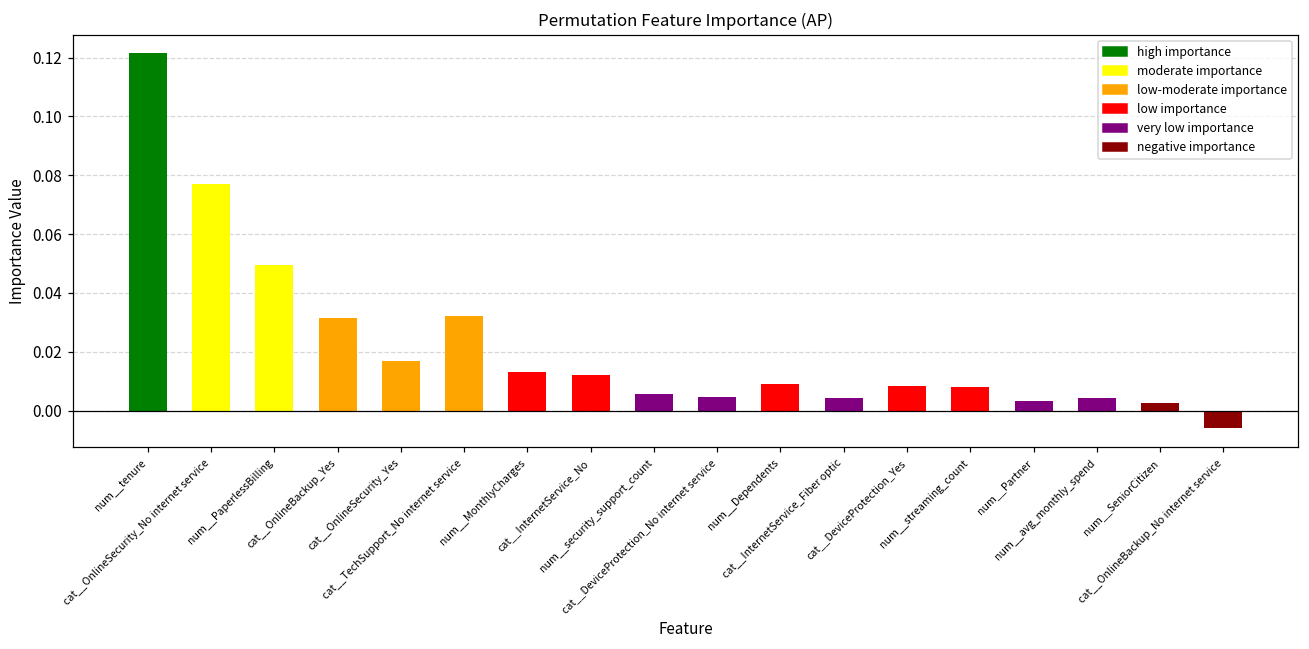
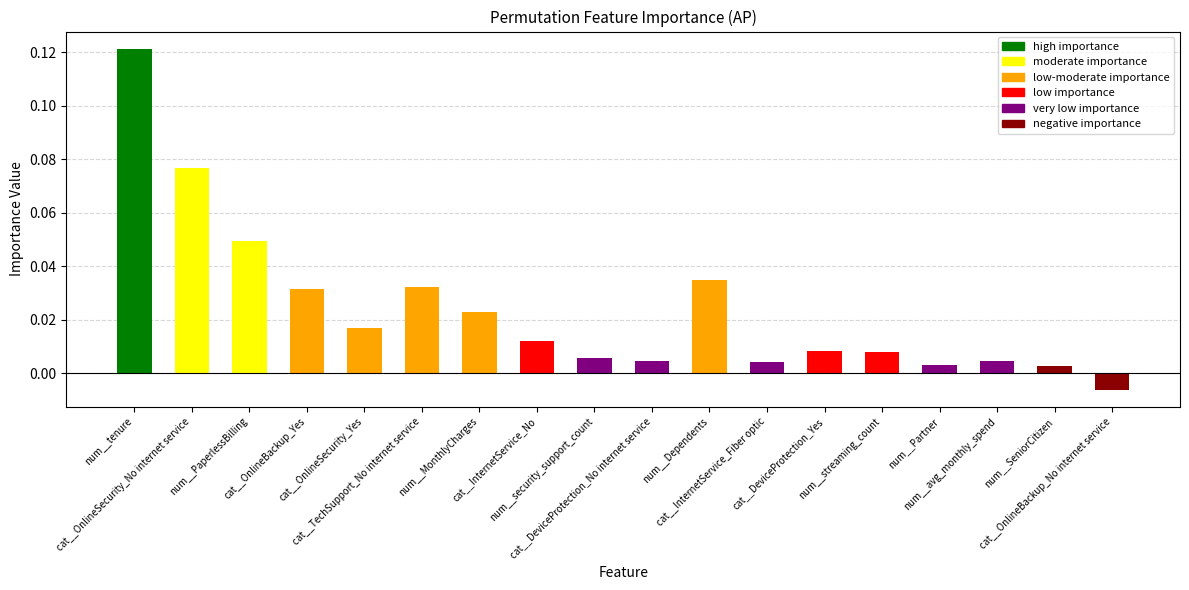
  {
    "num__tenure": 0.121,
    "cat__OnlineSecurity_No internet service": 0.077,
    "num__PaperlessBilling": 0.050,
    "cat__OnlineBackup_Yes": 0.032,
    "cat__OnlineSecurity_Yes": 0.017,
    "cat__TechSupport_No internet service": 0.032,
-   "num__MonthlyCharges": 0.013,
+   "num__MonthlyCharges": 0.023,
    "cat__InternetService_No": 0.012,
    "num__security_support_count": 0.006,
    "cat__DeviceProtection_No internet service": 0.005,
-   "num__Dependents": 0.009,
+   "num__Dependents": 0.035,
    "cat__InternetService_Fiber optic": 0.004,
    "cat__DeviceProtection_Yes": 0.008,
    "num__streaming_count": 0.008,
    "num__Partner": 0.003,
    "num__avg_monthly_spend": 0.004,
    "num__SeniorCitizen": 0.003,
    "cat__OnlineBackup_No internet service": -0.006
  }
